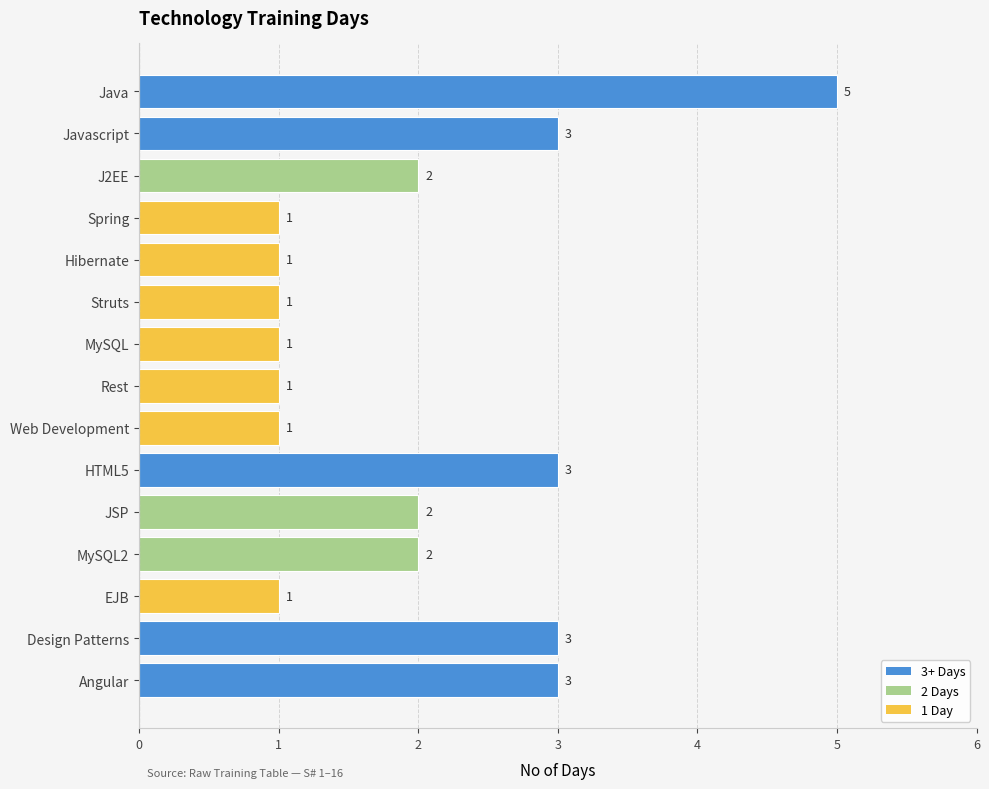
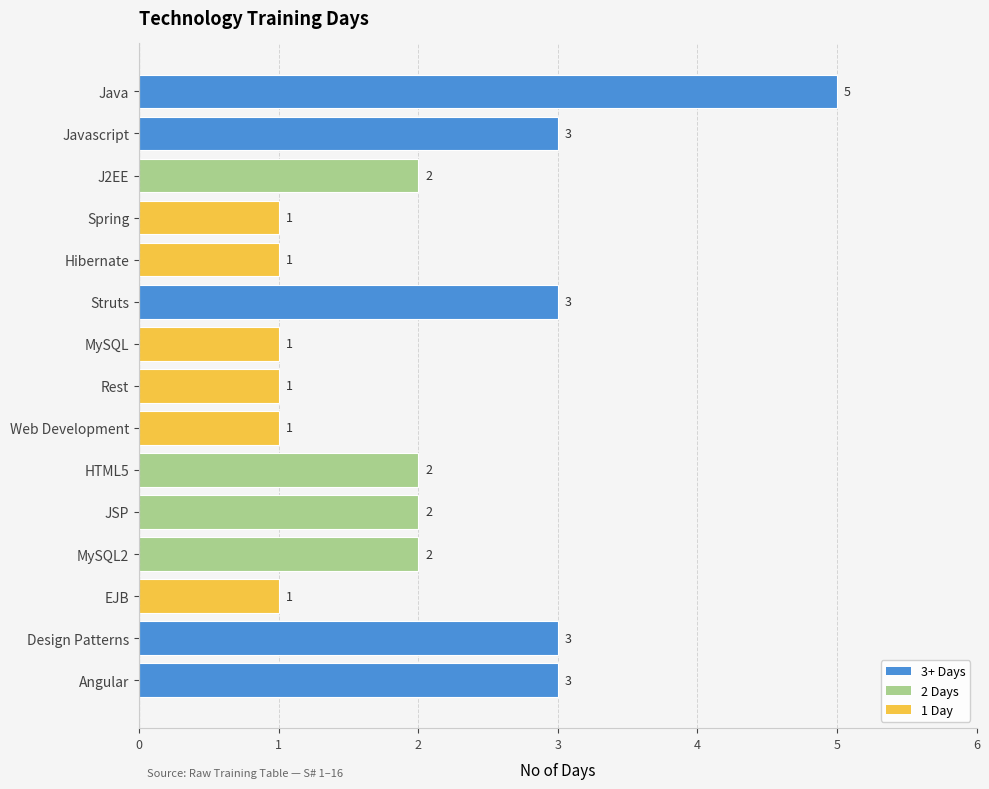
  {
    "Java": 5,
    "Javascript": 3,
    "J2EE": 2,
    "Spring": 1,
    "Hibernate": 1,
-   "Struts": 1,
+   "Struts": 3,
    "MySQL": 1,
    "Rest": 1,
    "Web Development": 1,
-   "HTML5": 3,
+   "HTML5": 2,
    "JSP": 2,
    "MySQL2": 2,
    "EJB": 1,
    "Design Patterns": 3,
    "Angular": 3
  }
